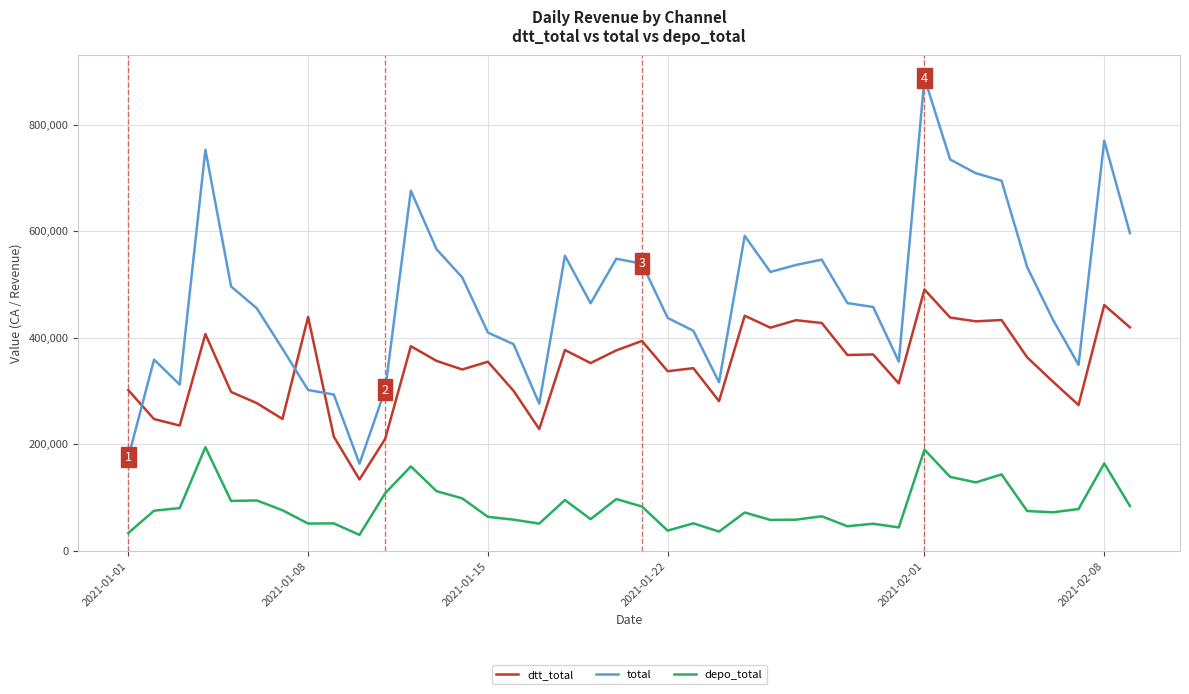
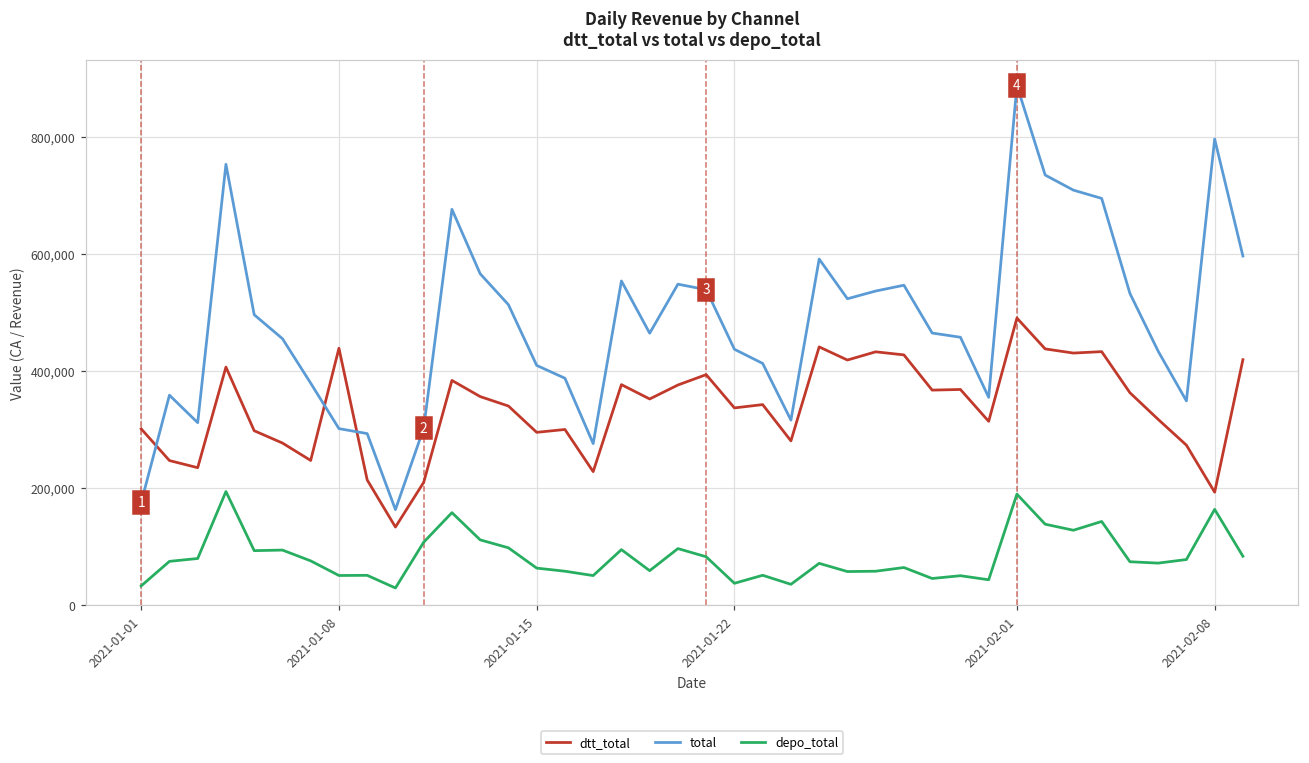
  {
    "dtt_total": {
      "2021-01-01": "300,000",
      "2021-01-08": "440,000",
-     "2021-01-15": "350,000",
+     "2021-01-15": "300,000",
      "2021-01-22": "340,000",
      "2021-02-01": "490,000",
-     "2021-02-08": "460,000"
+     "2021-02-08": "190,000"
    },
    "total": {
      "2021-01-08": "300,000",
      "2021-01-15": "410,000",
      "2021-01-22": "440,000",
-     "2021-02-08": "770,000"
+     "2021-02-08": "800,000"
    },
    "depo_total": {
      "2021-01-01": "30,000",
      "2021-01-08": "50,000",
      "2021-01-15": "60,000",
      "2021-01-22": "40,000",
      "2021-02-01": "190,000",
      "2021-02-08": "160,000"
    }
  }
